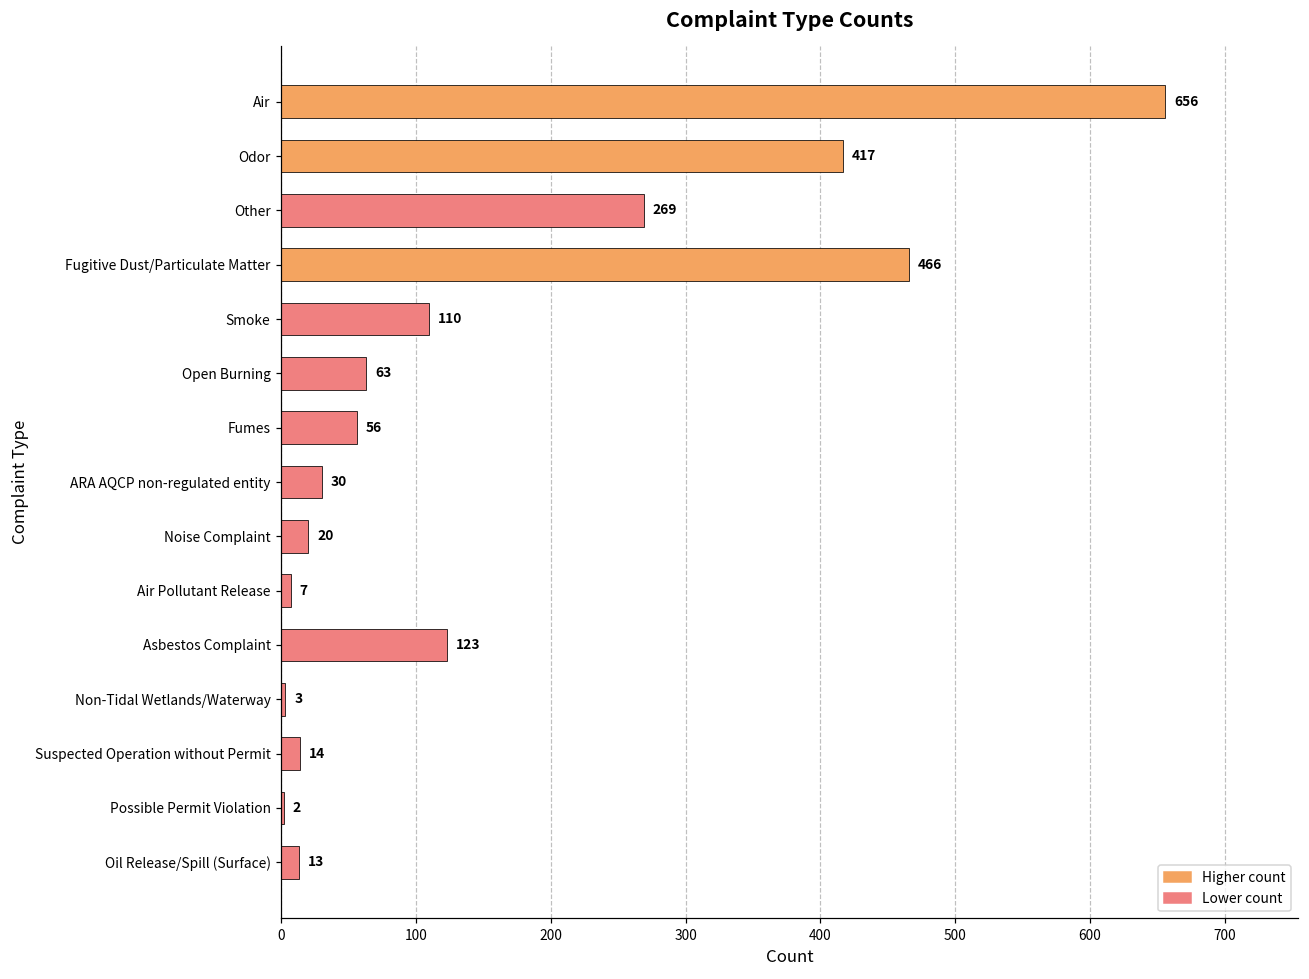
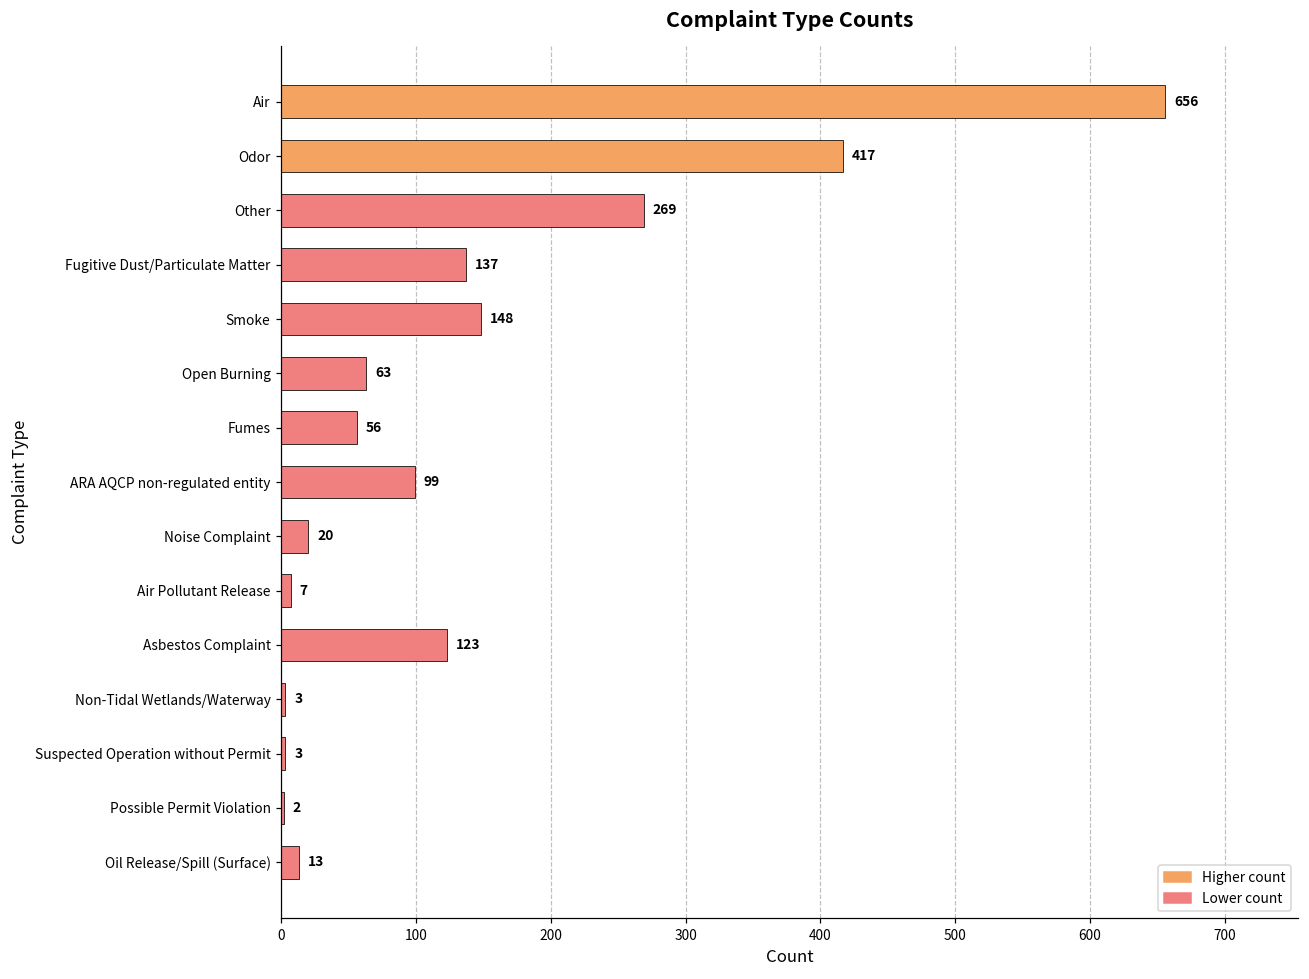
  {
    "Air": 656,
    "Odor": 417,
    "Other": 269,
-   "Fugitive Dust/Particulate Matter": 466,
-   "Smoke": 110,
+   "Fugitive Dust/Particulate Matter": 137,
+   "Smoke": 148,
    "Open Burning": 63,
    "Fumes": 56,
-   "ARA AQCP non-regulated entity": 30,
+   "ARA AQCP non-regulated entity": 99,
    "Noise Complaint": 20,
    "Air Pollutant Release": 7,
    "Asbestos Complaint": 123,
    "Non-Tidal Wetlands/Waterway": 3,
-   "Suspected Operation without Permit": 14,
+   "Suspected Operation without Permit": 3,
    "Possible Permit Violation": 2,
    "Oil Release/Spill (Surface)": 13
  }
